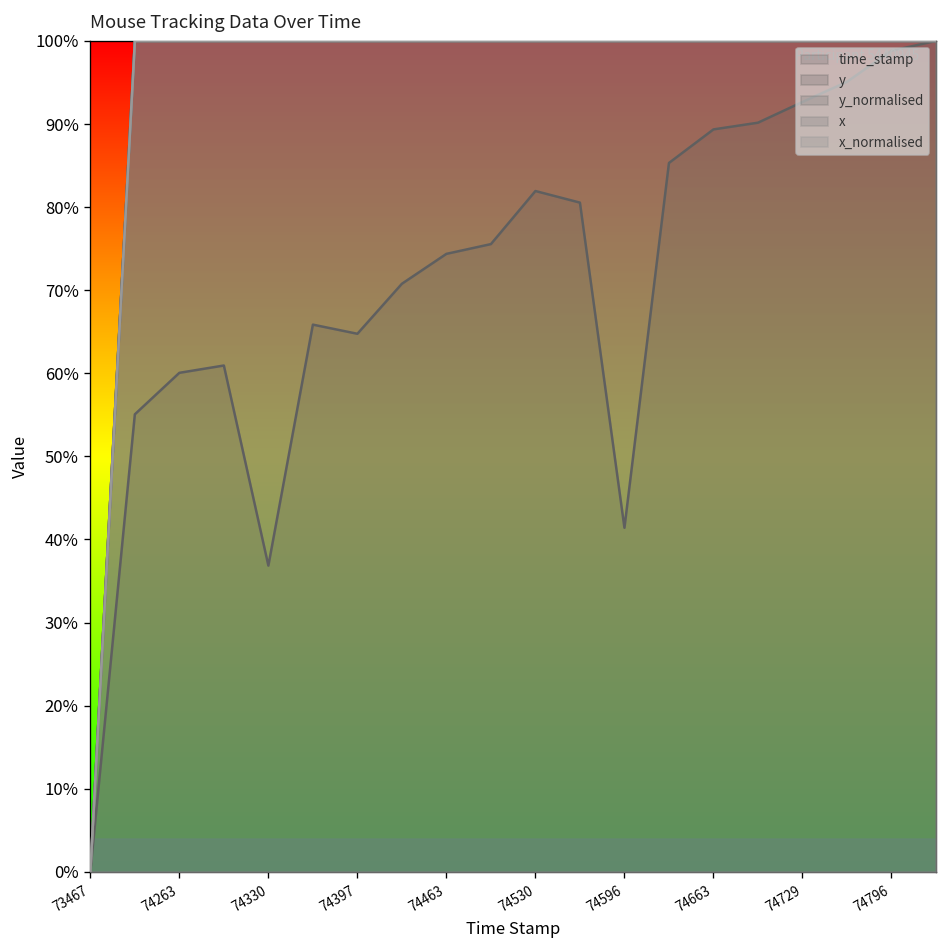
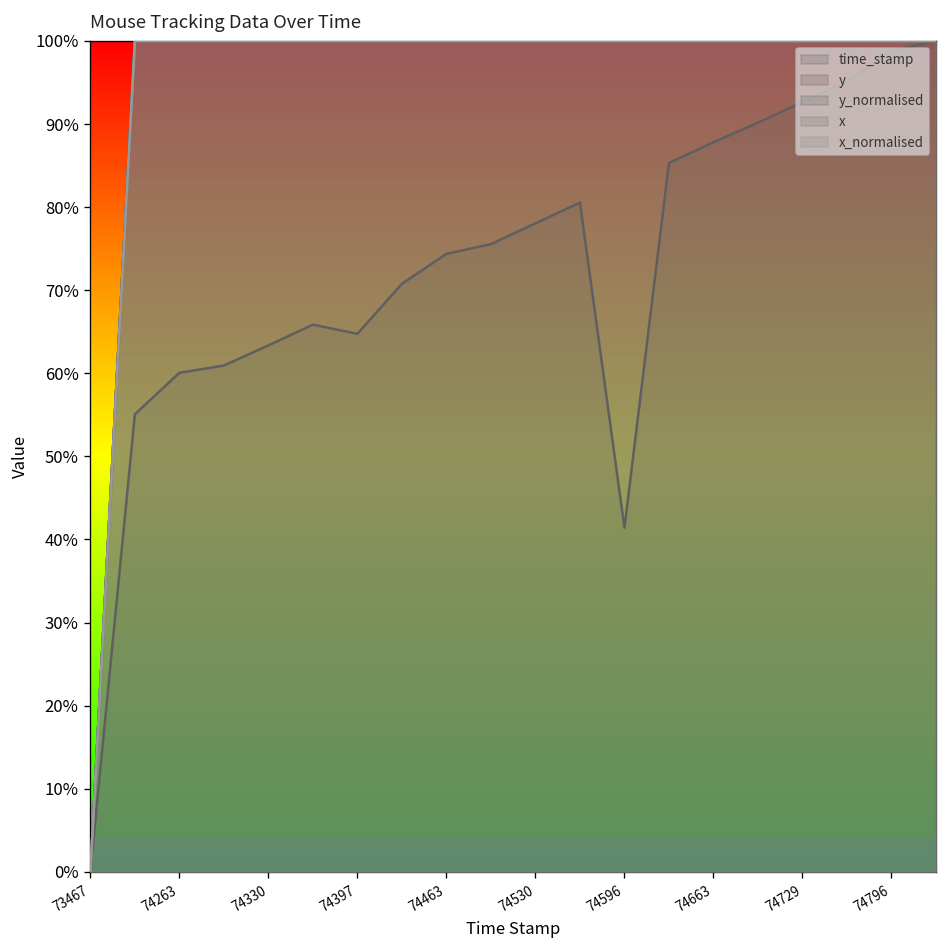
  {
    "time_stamp": {
      "74263": "60%",
-     "74330": "37%",
+     "74330": "63%",
      "74397": "65%",
      "74463": "74%",
-     "74530": "82%",
+     "74530": "78%",
      "74596": "41%",
-     "74663": "89%"
+     "74663": "88%"
    },
    "x_normalised": {
      "74263": "100%",
      "74330": "100%",
      "74397": "100%",
      "74463": "100%",
      "74530": "100%",
      "74596": "100%",
      "74663": "100%",
      "74729": "100%",
      "74796": "100%"
    }
  }
